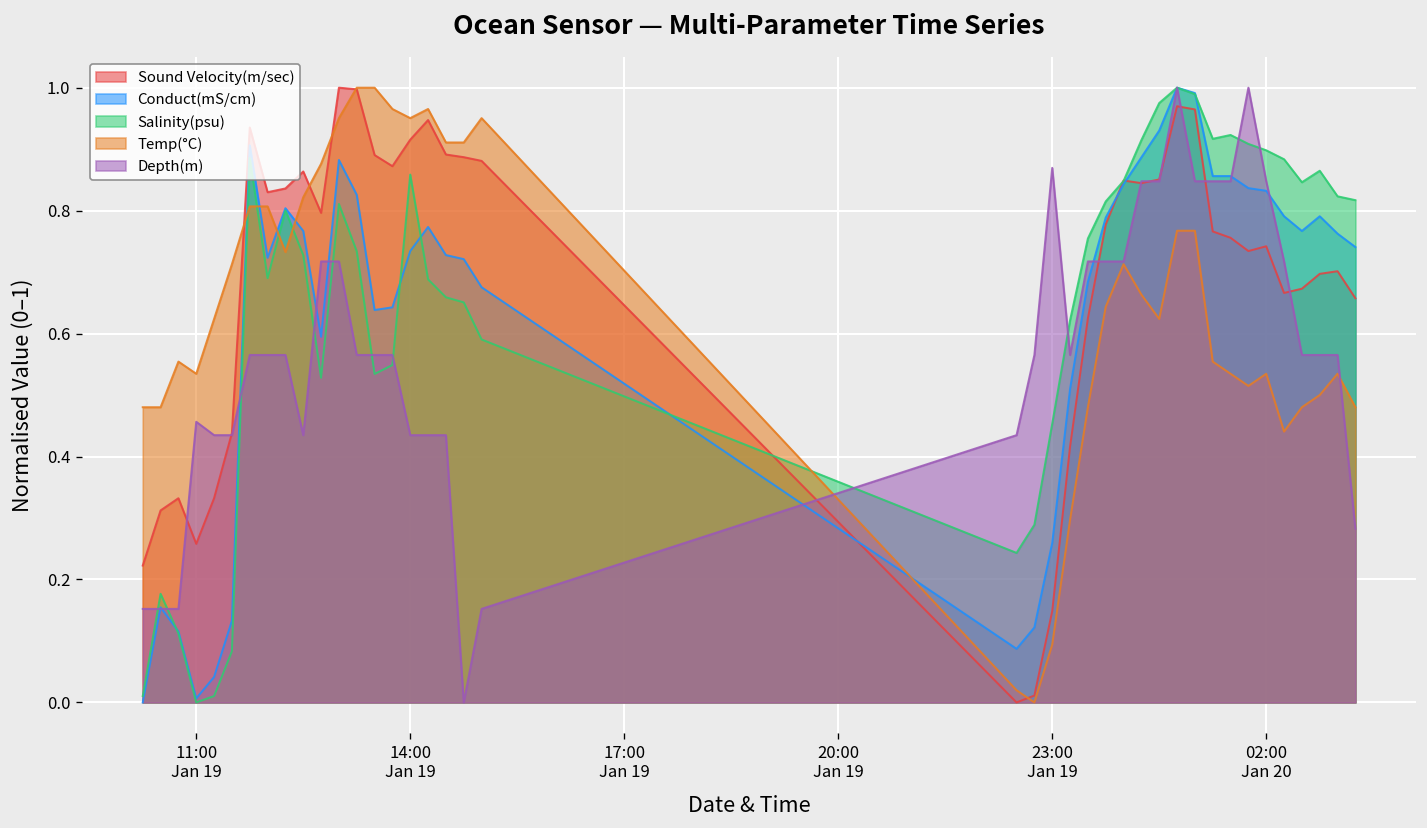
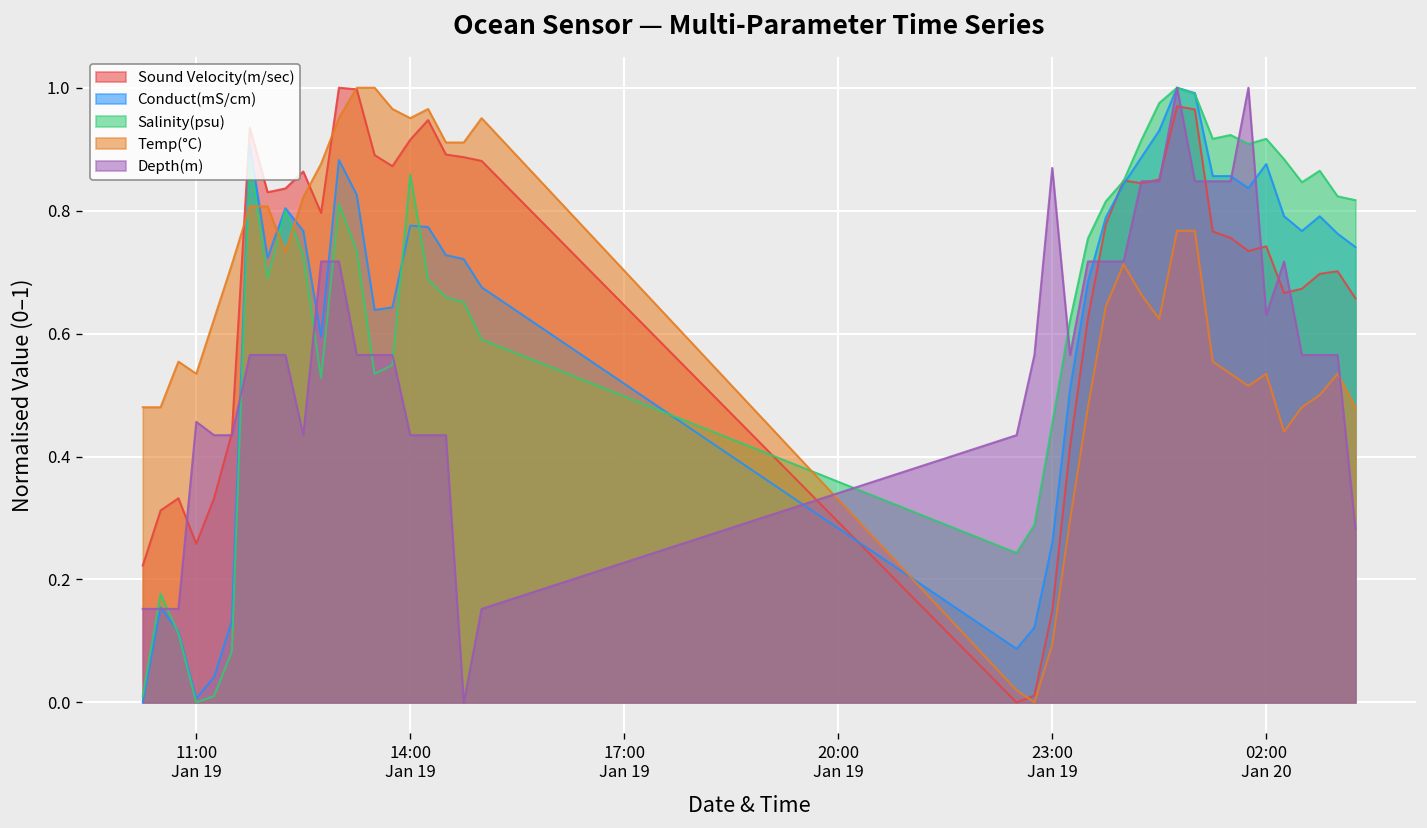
  {
    "Conduct(mS/cm)": {
      "11:00 Jan 19": 0.01,
-     "14:00 Jan 19": 0.73,
+     "14:00 Jan 19": 0.78,
      "23:00 Jan 19": 0.26,
-     "02:00 Jan 20": 0.83
+     "02:00 Jan 20": 0.88
    },
    "Salinity(psu)": {
      "11:00 Jan 19": 0.00,
      "14:00 Jan 19": 0.86,
      "23:00 Jan 19": 0.45,
-     "02:00 Jan 20": 0.90
+     "02:00 Jan 20": 0.92
    },
    "Depth(m)": {
      "11:00 Jan 19": 0.46,
      "14:00 Jan 19": 0.43,
      "23:00 Jan 19": 0.87,
-     "02:00 Jan 20": 0.85
+     "02:00 Jan 20": 0.63
    }
  }
